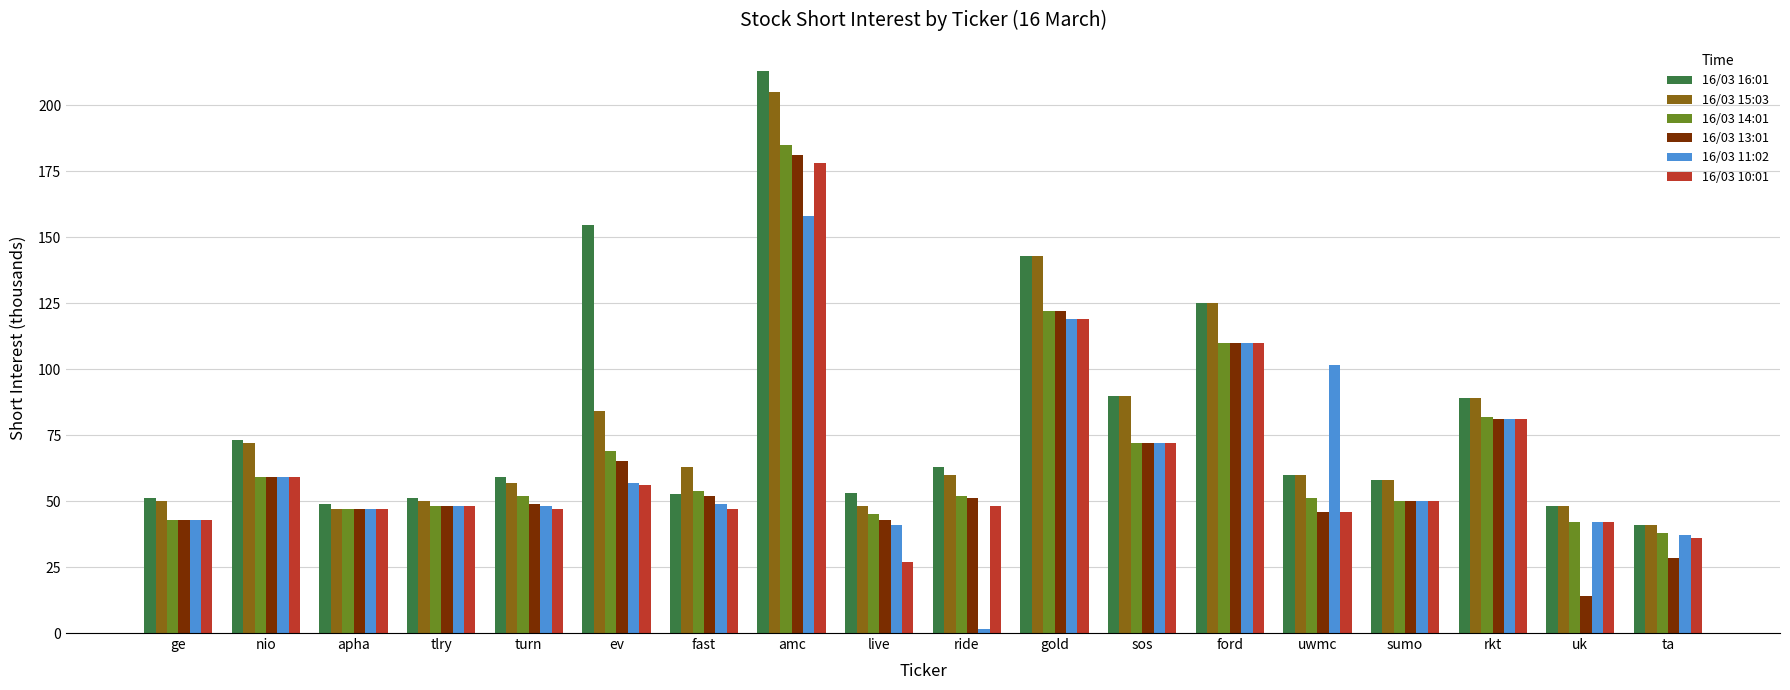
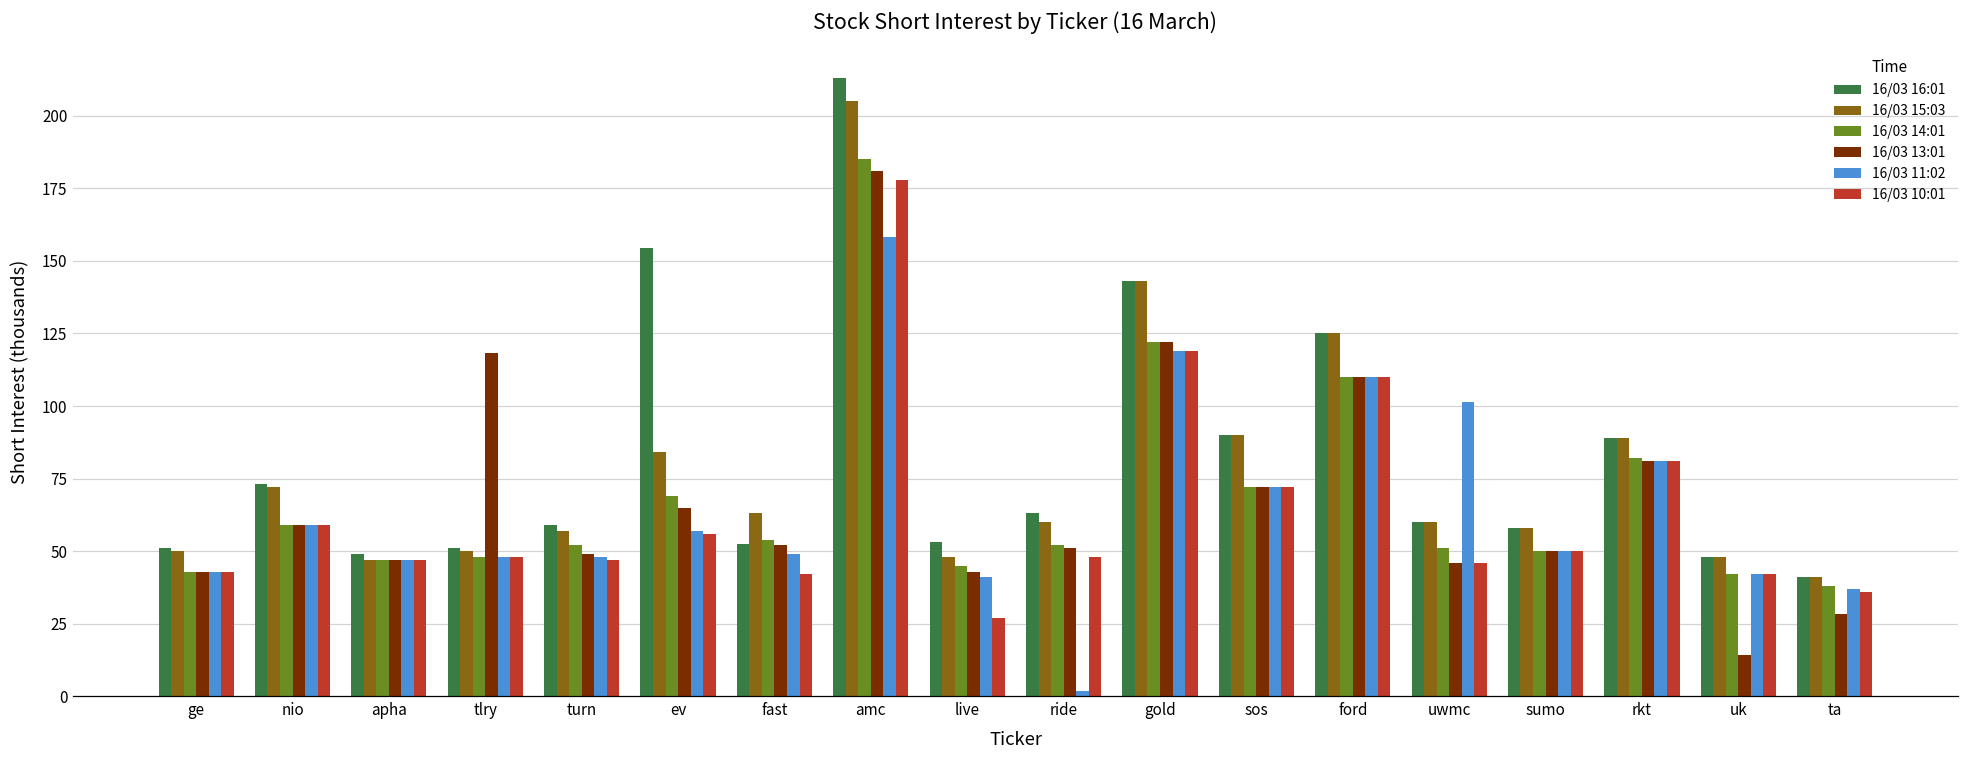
  {
    "16/03 16:01": {
      "ge": 51,
      "nio": 73,
      "apha": 49,
      "tlry": 51,
      "turn": 59,
      "ev": 155,
      "fast": 53,
      "amc": 213,
      "live": 53,
      "ride": 63,
      "gold": 143,
      "sos": 90,
      "ford": 125,
      "uwmc": 60,
      "sumo": 58,
      "rkt": 89,
      "uk": 48,
      "ta": 41
    },
    "16/03 13:01": {
      "ge": 43,
      "nio": 59,
      "apha": 47,
-     "tlry": 48,
+     "tlry": 118,
      "turn": 49,
      "ev": 65,
      "fast": 52,
      "amc": 181,
      "live": 43,
      "ride": 51,
      "gold": 122,
      "sos": 72,
      "ford": 110,
      "uwmc": 46,
      "sumo": 50,
      "rkt": 81,
      "uk": 14,
      "ta": 28
    },
    "16/03 11:02": {
      "ge": 43,
      "nio": 59,
      "apha": 47,
      "tlry": 48,
      "turn": 48,
      "ev": 57,
      "fast": 49,
      "amc": 158,
      "live": 41,
      "ride": 2,
      "gold": 119,
      "sos": 72,
      "ford": 110,
      "uwmc": 101,
      "sumo": 50,
      "rkt": 81,
      "uk": 42,
      "ta": 37
    },
    "16/03 10:01": {
      "ge": 43,
      "nio": 59,
      "apha": 47,
      "tlry": 48,
      "turn": 47,
      "ev": 56,
-     "fast": 47,
+     "fast": 42,
      "amc": 178,
      "live": 27,
      "ride": 48,
      "gold": 119,
      "sos": 72,
      "ford": 110,
      "uwmc": 46,
      "sumo": 50,
      "rkt": 81,
      "uk": 42,
      "ta": 36
    }
  }
